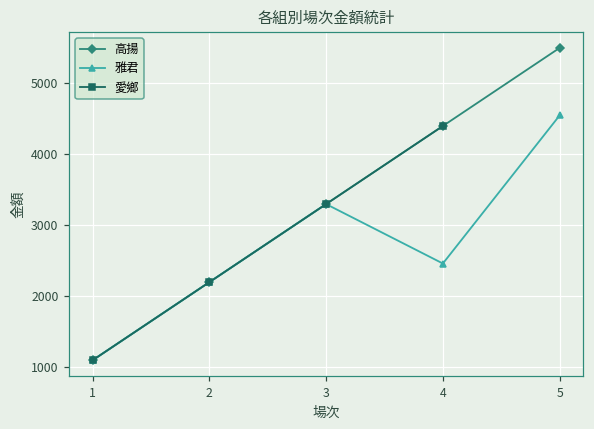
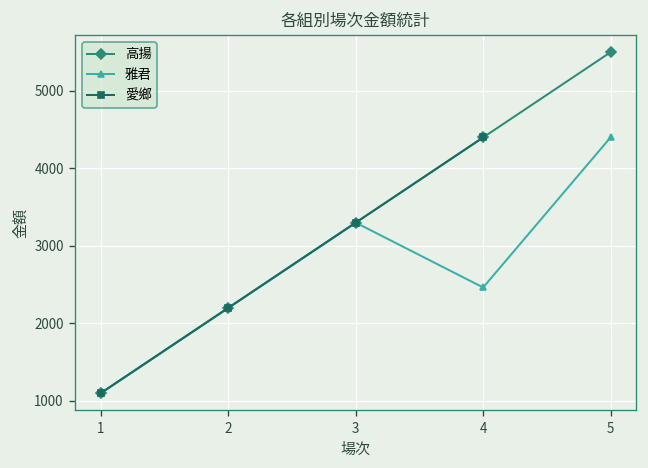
  {
    "雅君": {
      "4": 2500,
-     "5": 4500
+     "5": 4400
    }
  }
